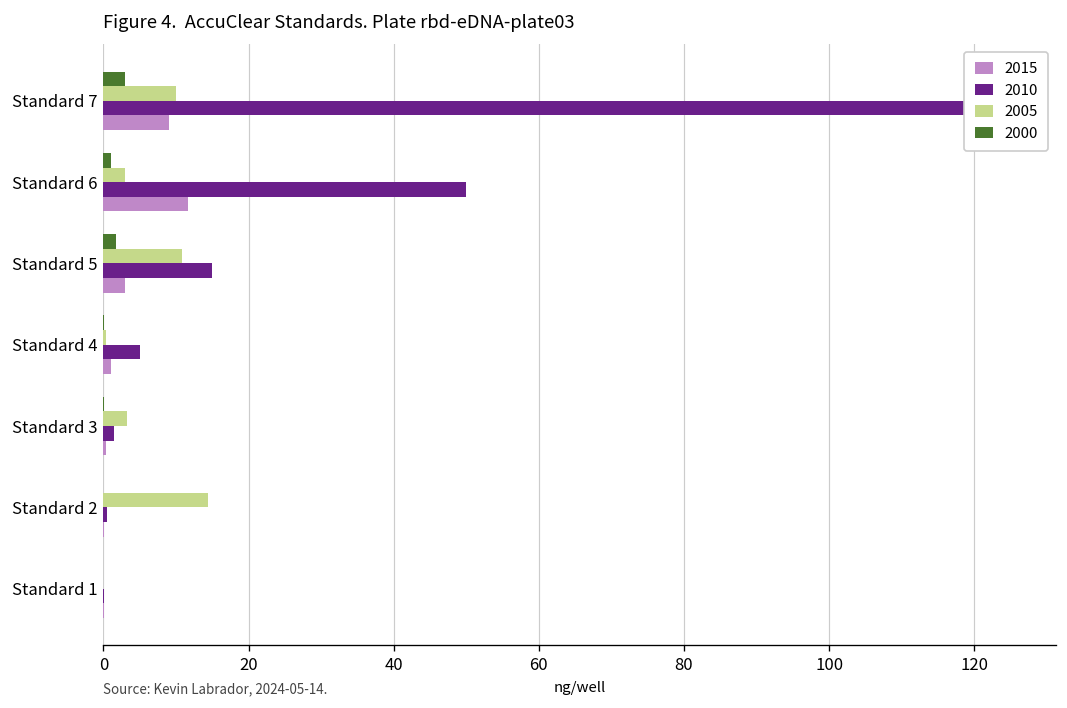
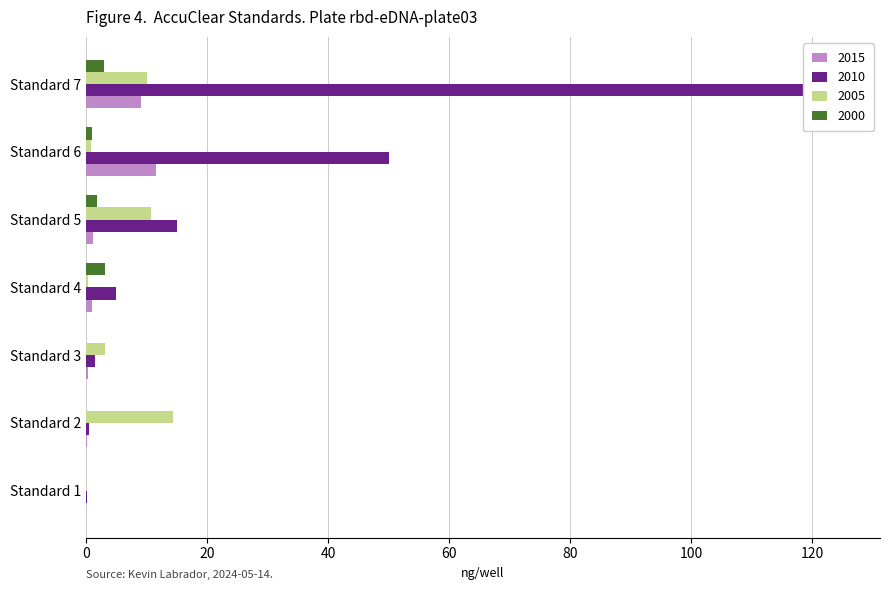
  {
    "2015": {
      "Standard 7": 9,
      "Standard 6": 12,
-     "Standard 5": 3,
+     "Standard 5": 1,
      "Standard 4": 1
    },
    "2010": {
      "Standard 6": 50,
      "Standard 5": 15,
      "Standard 4": 5,
      "Standard 3": 2,
      "Standard 2": 1
    },
    "2005": {
      "Standard 7": 10,
-     "Standard 6": 3,
+     "Standard 6": 1,
      "Standard 5": 11,
      "Standard 3": 3,
      "Standard 2": 14,
      "Standard 1": 0
    },
    "2000": {
      "Standard 7": 3,
      "Standard 6": 1,
      "Standard 5": 2,
-     "Standard 4": 0,
+     "Standard 4": 3,
      "Standard 2": 0,
      "Standard 1": 0
    }
  }
